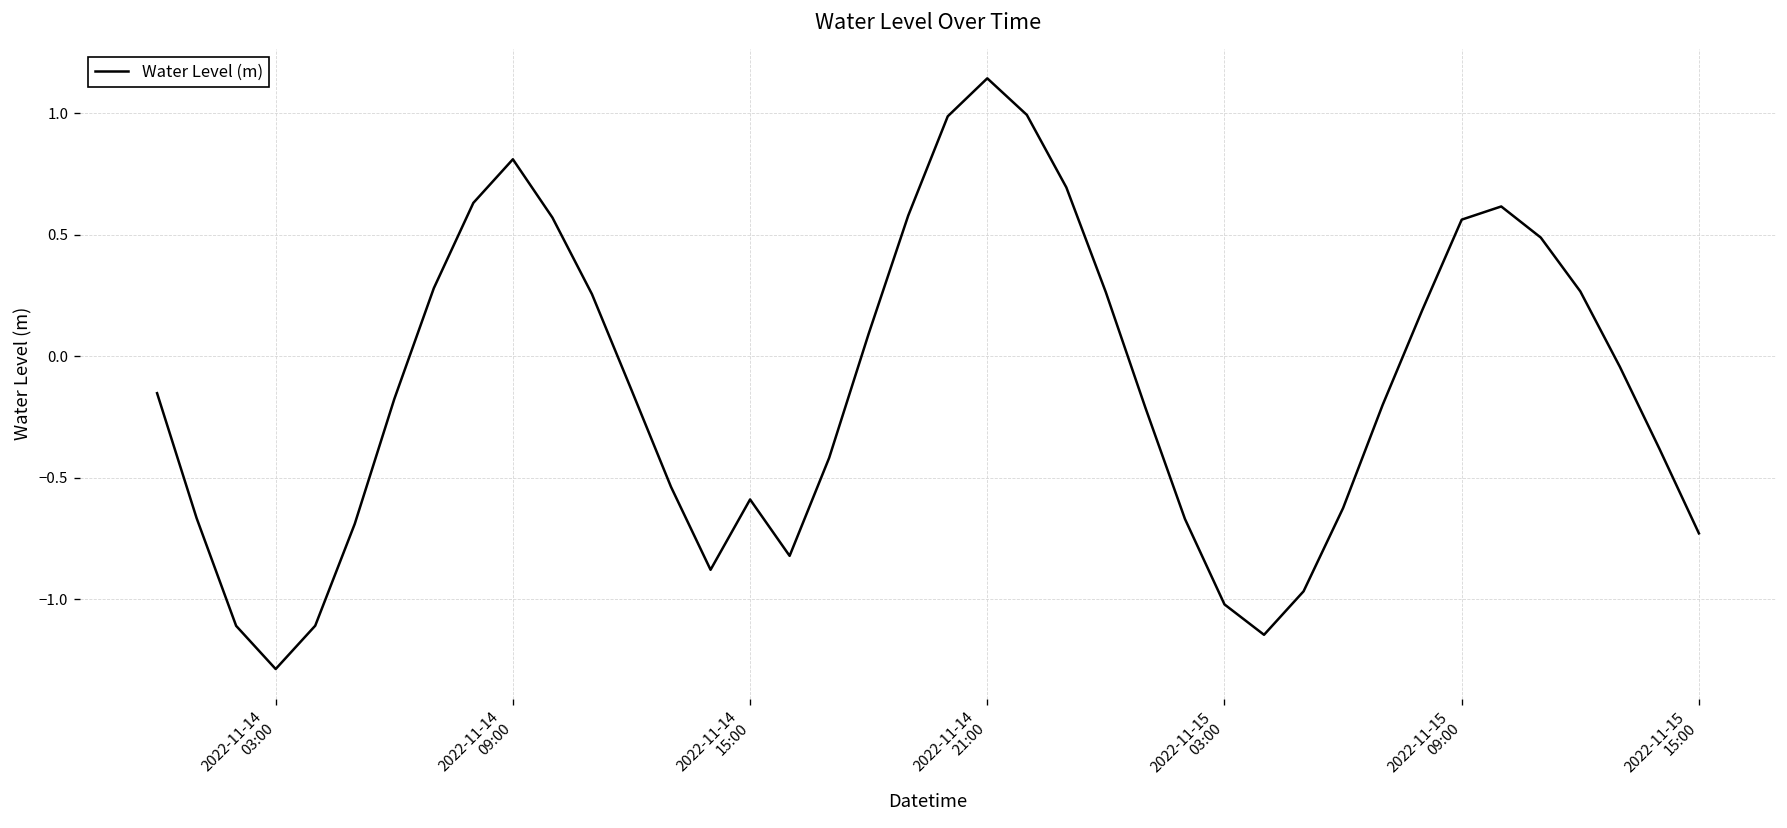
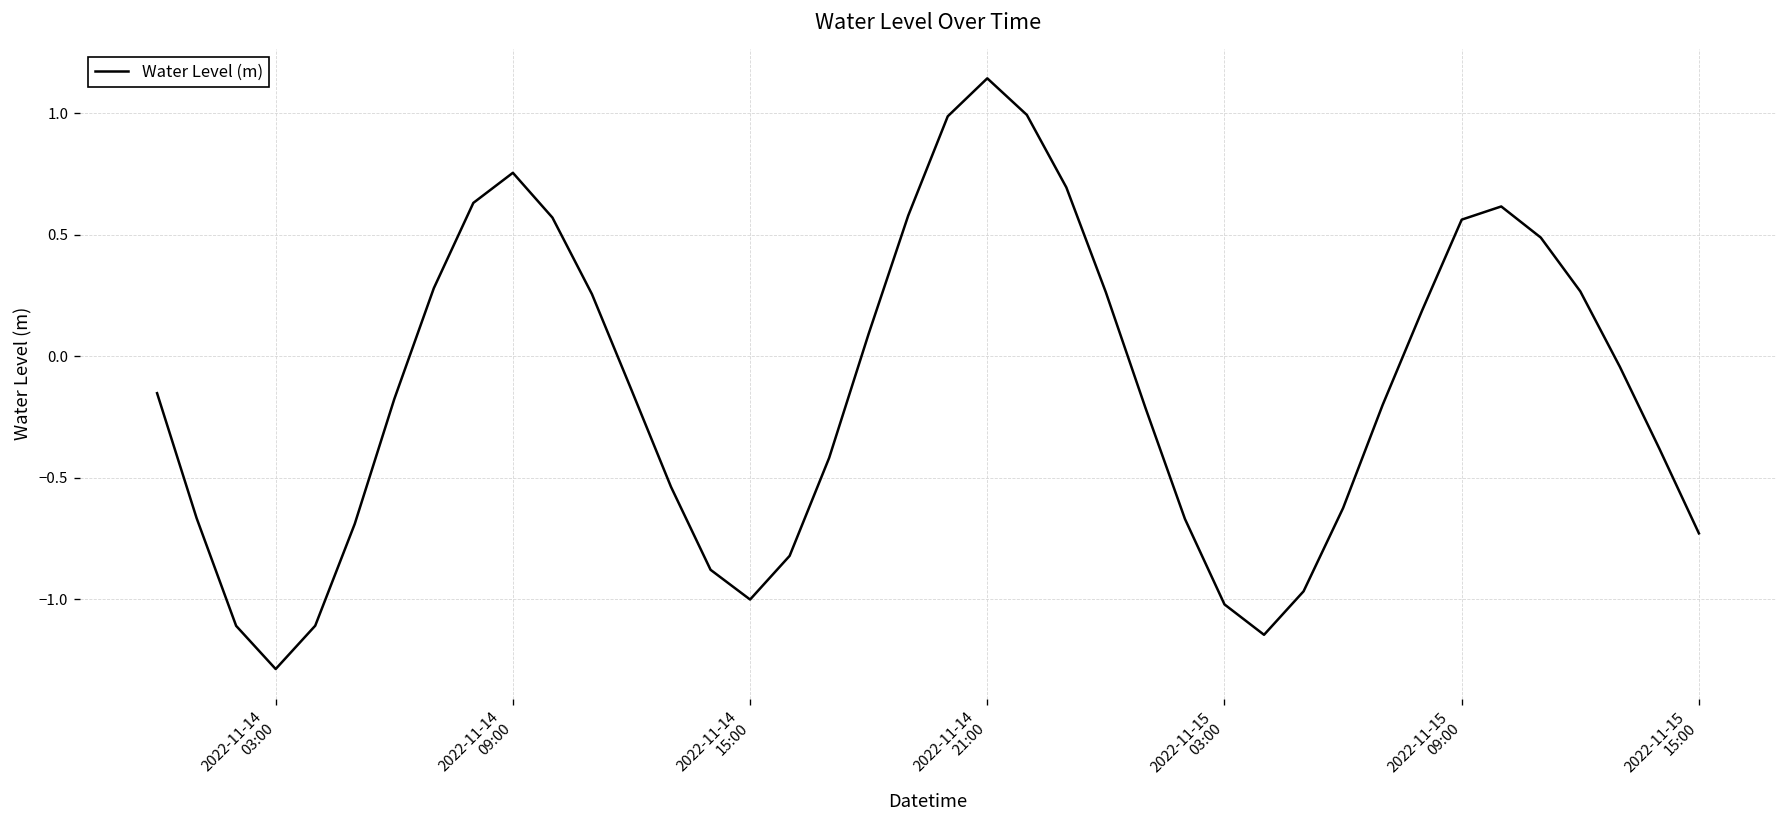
  {
    "2022-11-14 03:00": -1.29,
-   "2022-11-14 09:00": 0.81,
-   "2022-11-14 15:00": -0.59,
+   "2022-11-14 09:00": 0.75,
+   "2022-11-14 15:00": -1.00,
    "2022-11-14 21:00": 1.14,
    "2022-11-15 03:00": -1.02,
    "2022-11-15 09:00": 0.56,
    "2022-11-15 15:00": -0.73
  }
